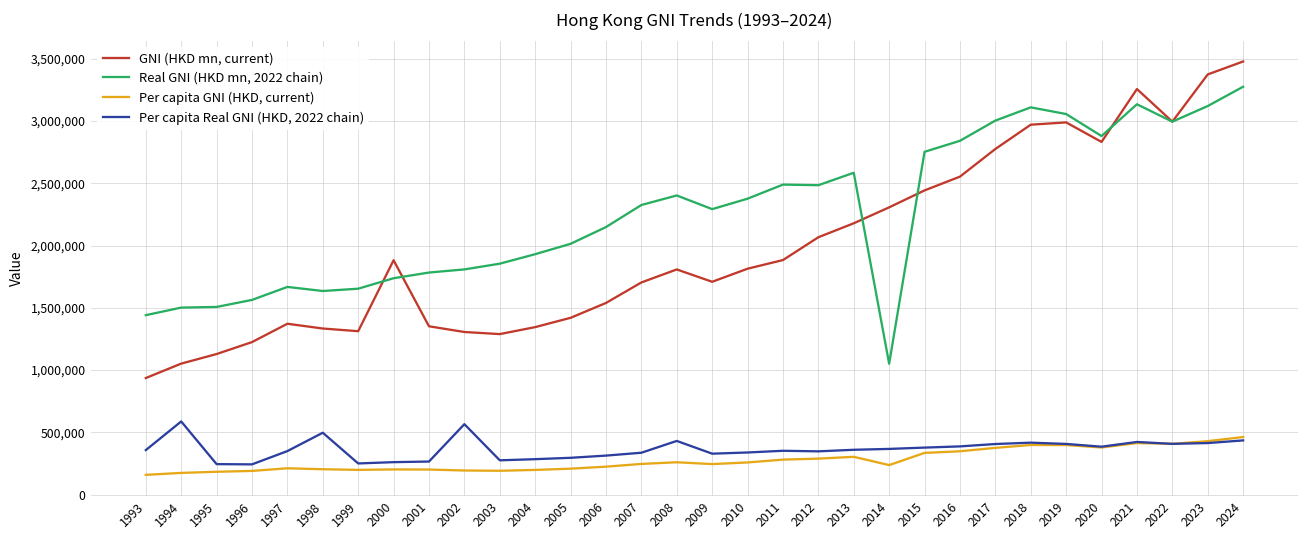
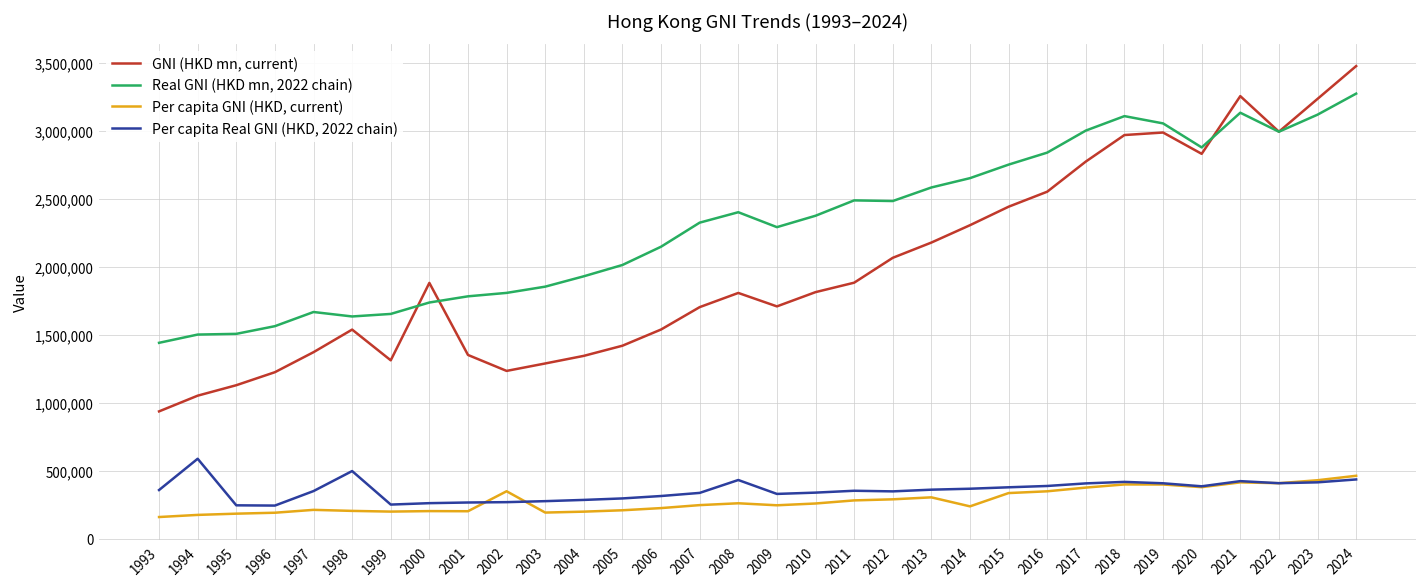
  {
    "GNI (HKD mn, current)": {
      "1993": "940,000",
      "1994": "1,050,000",
      "1995": "1,130,000",
      "1996": "1,220,000",
      "1997": "1,370,000",
-     "1998": "1,330,000",
+     "1998": "1,540,000",
      "1999": "1,310,000",
      "2000": "1,880,000",
      "2001": "1,350,000",
-     "2002": "1,310,000",
+     "2002": "1,230,000",
      "2003": "1,290,000",
      "2004": "1,340,000",
      "2005": "1,420,000",
      "2006": "1,540,000",
      "2007": "1,700,000",
      "2008": "1,810,000",
      "2009": "1,710,000",
      "2010": "1,810,000",
      "2011": "1,880,000",
      "2012": "2,070,000",
      "2013": "2,180,000",
      "2014": "2,310,000",
      "2015": "2,440,000",
      "2016": "2,550,000",
      "2017": "2,780,000",
      "2018": "2,970,000",
      "2019": "2,990,000",
      "2020": "2,830,000",
      "2021": "3,260,000",
-     "2023": "3,370,000",
+     "2023": "3,240,000",
      "2024": "3,480,000"
    },
    "Real GNI (HKD mn, 2022 chain)": {
      "1993": "1,440,000",
      "1994": "1,500,000",
      "1995": "1,510,000",
      "1996": "1,560,000",
      "1997": "1,670,000",
      "1998": "1,630,000",
      "1999": "1,650,000",
      "2000": "1,740,000",
      "2001": "1,780,000",
      "2002": "1,810,000",
      "2003": "1,850,000",
      "2004": "1,930,000",
      "2005": "2,010,000",
      "2006": "2,150,000",
      "2007": "2,330,000",
      "2008": "2,400,000",
      "2009": "2,290,000",
      "2010": "2,380,000",
      "2011": "2,490,000",
      "2012": "2,480,000",
      "2013": "2,580,000",
-     "2014": "1,050,000",
+     "2014": "2,650,000",
      "2015": "2,750,000",
      "2016": "2,840,000",
      "2017": "3,000,000",
      "2018": "3,110,000",
      "2019": "3,060,000",
      "2020": "2,880,000",
      "2021": "3,130,000",
      "2023": "3,120,000",
      "2024": "3,280,000"
    },
    "Per capita GNI (HKD, current)": {
      "1993": "160,000",
      "1994": "170,000",
      "1995": "180,000",
      "1996": "190,000",
      "1997": "210,000",
      "1998": "200,000",
      "1999": "200,000",
      "2000": "200,000",
      "2001": "200,000",
-     "2002": "190,000",
+     "2002": "350,000",
      "2003": "190,000",
      "2004": "200,000",
      "2005": "210,000",
      "2006": "220,000",
      "2007": "250,000",
      "2008": "260,000",
      "2009": "250,000",
      "2010": "260,000",
      "2011": "280,000",
      "2012": "290,000",
      "2013": "300,000",
      "2014": "240,000",
      "2015": "340,000",
      "2016": "350,000",
      "2017": "380,000",
      "2024": "460,000"
    },
    "Per capita Real GNI (HKD, 2022 chain)": {
      "1993": "360,000",
      "1994": "590,000",
      "1995": "240,000",
      "1996": "240,000",
      "1997": "350,000",
      "1998": "500,000",
      "1999": "250,000",
      "2000": "260,000",
      "2001": "270,000",
-     "2002": "570,000",
+     "2002": "270,000",
      "2003": "280,000",
      "2004": "280,000",
      "2005": "300,000",
      "2006": "310,000",
      "2007": "340,000",
      "2008": "430,000",
      "2009": "330,000",
      "2010": "340,000",
      "2011": "350,000",
      "2012": "350,000",
      "2013": "360,000",
      "2014": "370,000",
      "2015": "380,000",
      "2016": "390,000",
      "2017": "410,000",
      "2024": "440,000"
    }
  }
